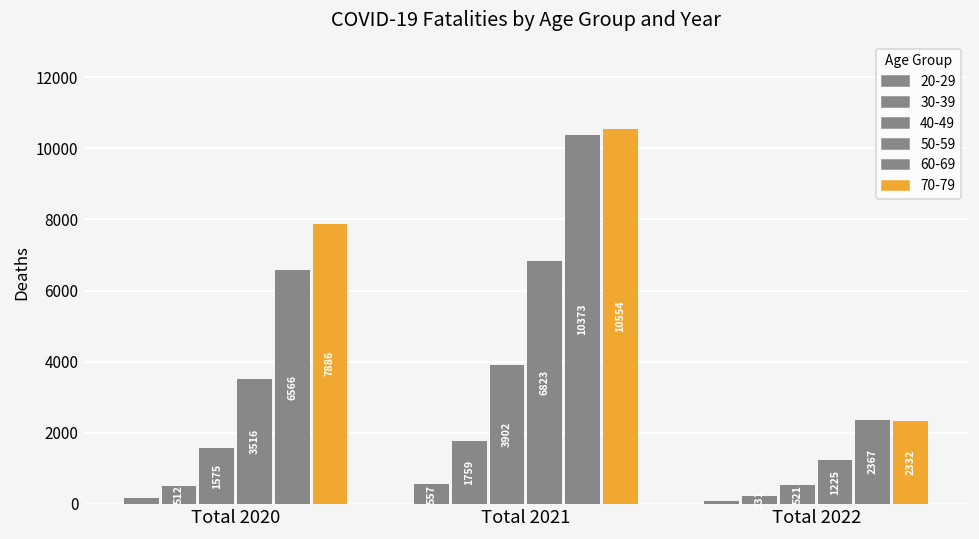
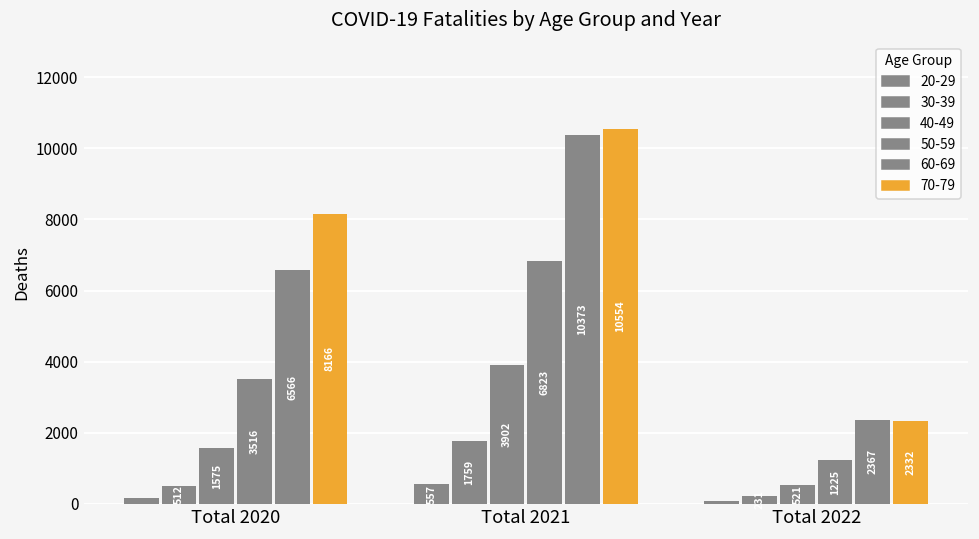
  {
    "70-79": {
-     "Total 2020": 7886,
+     "Total 2020": 8166,
      "Total 2021": 10554,
      "Total 2022": 2332
    }
  }
